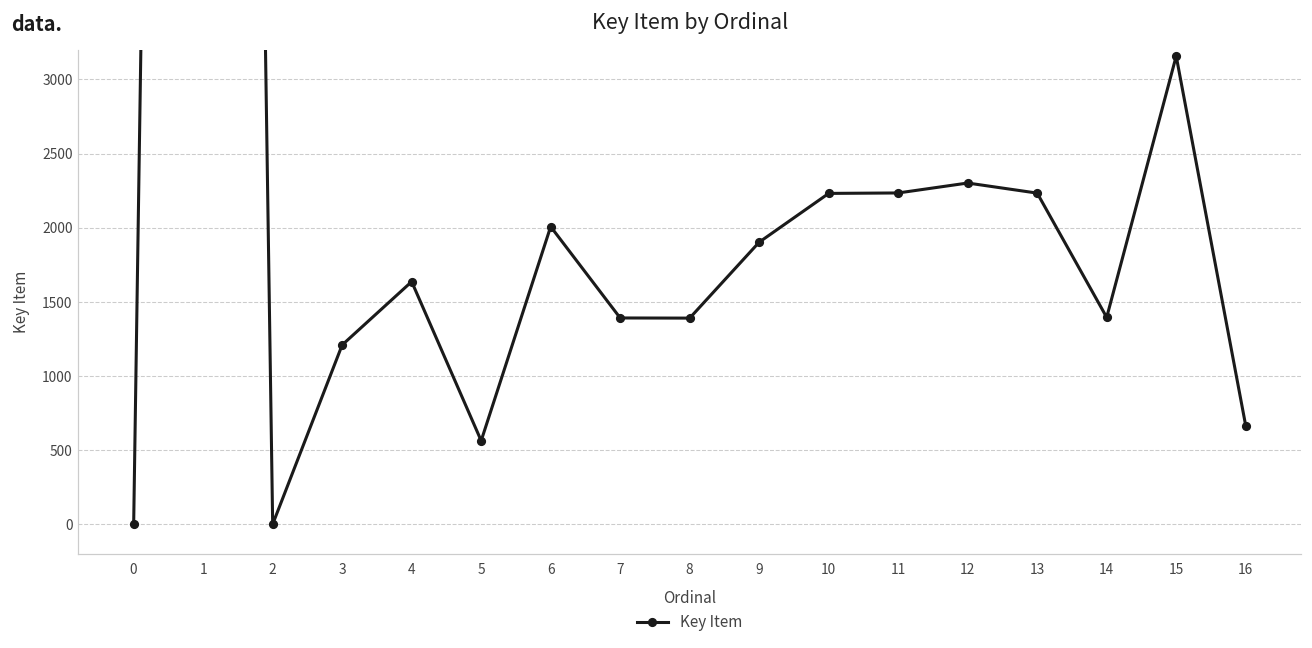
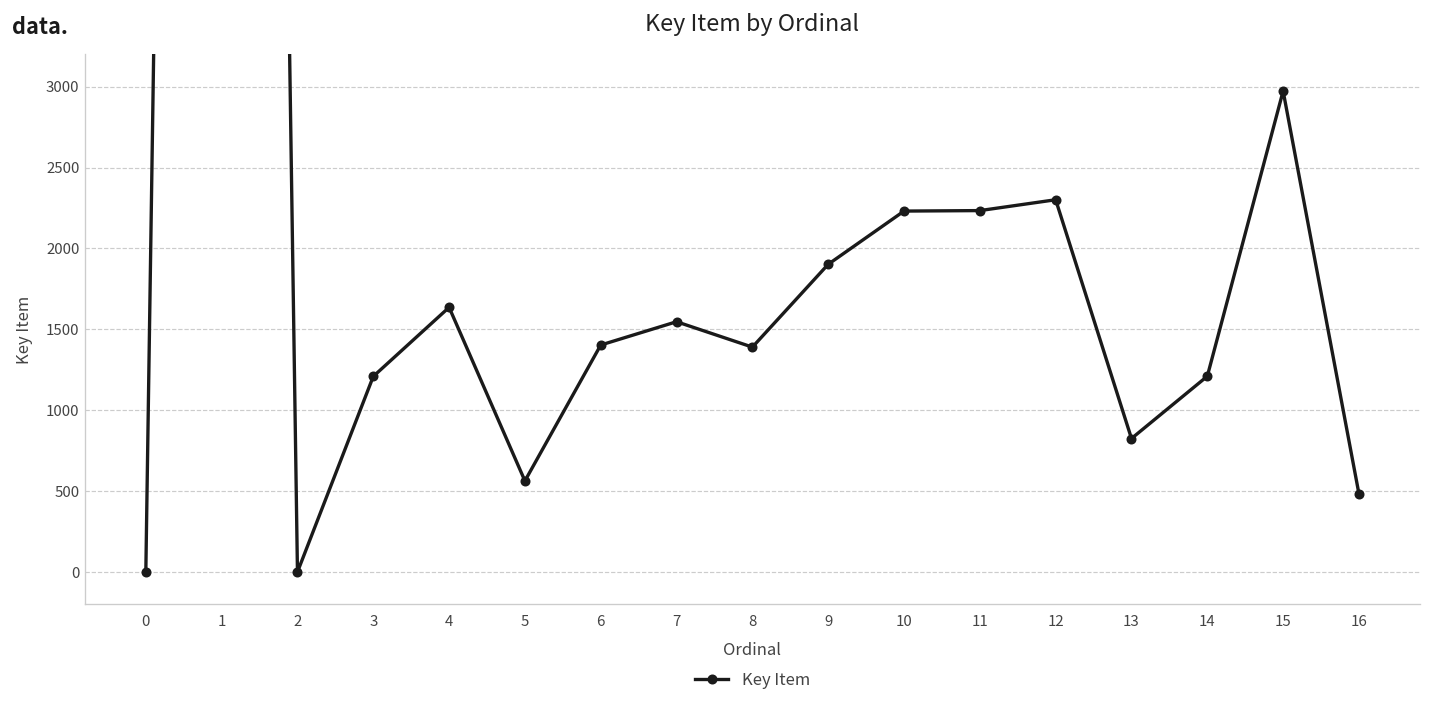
  {
    "0": 0,
    "2": 0,
    "3": 1210,
    "4": 1640,
    "5": 560,
-   "6": 2010,
-   "7": 1390,
+   "6": 1400,
+   "7": 1550,
    "8": 1390,
    "9": 1900,
    "10": 2230,
    "11": 2230,
    "12": 2300,
-   "13": 2230,
-   "14": 1400,
-   "15": 3160,
-   "16": 670
+   "13": 830,
+   "14": 1210,
+   "15": 2970,
+   "16": 480
  }
